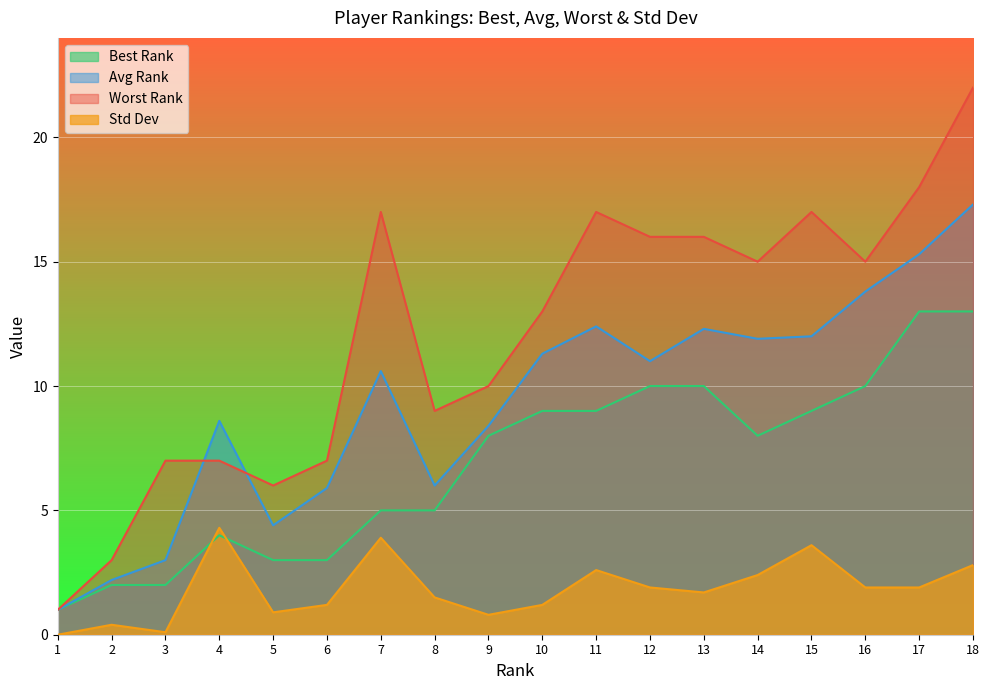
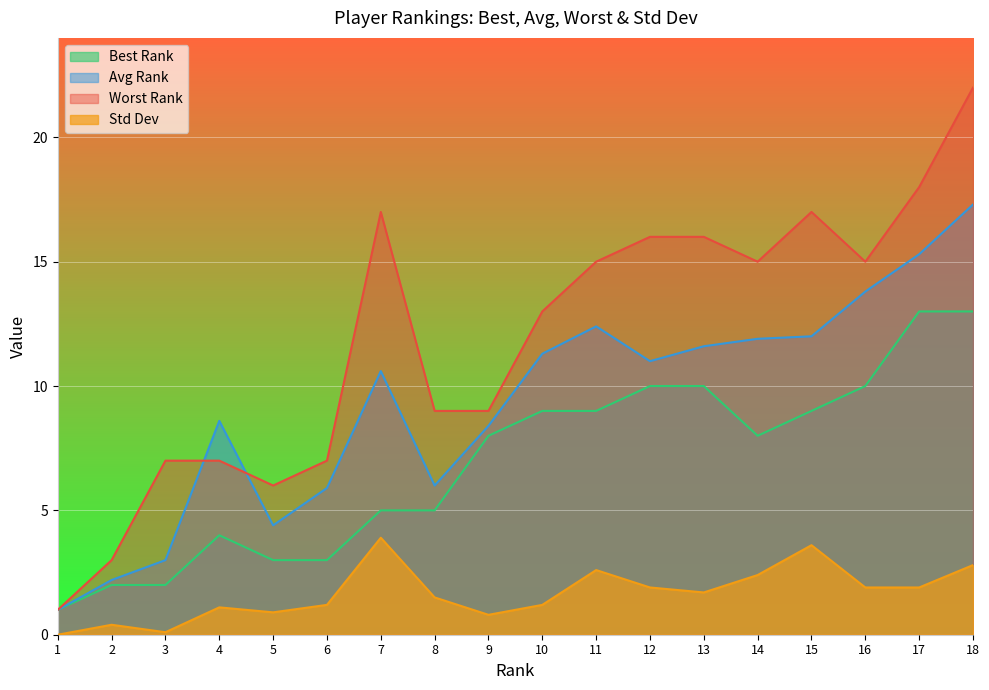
  {
    "Best Rank": {
      "2": 2.0,
      "3": 2.0,
      "4": 4.0,
      "5": 3.0,
      "6": 3.0,
      "7": 5.0,
      "8": 5.0,
      "9": 8.0,
      "10": 9.0,
      "11": 9.0,
      "12": 10.0,
      "13": 10.0,
      "14": 8.0,
      "15": 9.0,
      "16": 10.0,
      "17": 13.0,
      "18": 13.0
    },
    "Avg Rank": {
      "2": 2.2,
      "3": 3.0,
      "4": 8.6,
      "5": 4.4,
      "6": 5.9,
      "7": 10.6,
      "8": 6.0,
      "9": 8.4,
      "10": 11.3,
      "11": 12.4,
      "12": 11.0,
-     "13": 12.3,
+     "13": 11.6,
      "14": 11.9,
      "15": 12.0,
      "16": 13.8,
      "17": 15.3,
      "18": 17.3
    },
    "Worst Rank": {
      "2": 3,
      "3": 7,
      "4": 7,
      "5": 6,
      "6": 7,
      "7": 17,
      "8": 9,
-     "9": 10,
+     "9": 9,
      "10": 13,
-     "11": 17,
+     "11": 15,
      "12": 16,
      "13": 16,
      "14": 15,
      "15": 17,
      "16": 15,
      "17": 18,
      "18": 22
    },
    "Std Dev": {
      "1": 0.0,
      "2": 0.4,
      "3": 0.1,
-     "4": 4.3,
+     "4": 1.1,
      "5": 0.9,
      "6": 1.2,
      "7": 3.9,
      "8": 1.5,
      "9": 0.8,
      "10": 1.2,
      "11": 2.6,
      "12": 1.9,
      "13": 1.7,
      "14": 2.4,
      "15": 3.6,
      "16": 1.9,
      "17": 1.9,
      "18": 2.8
    }
  }
